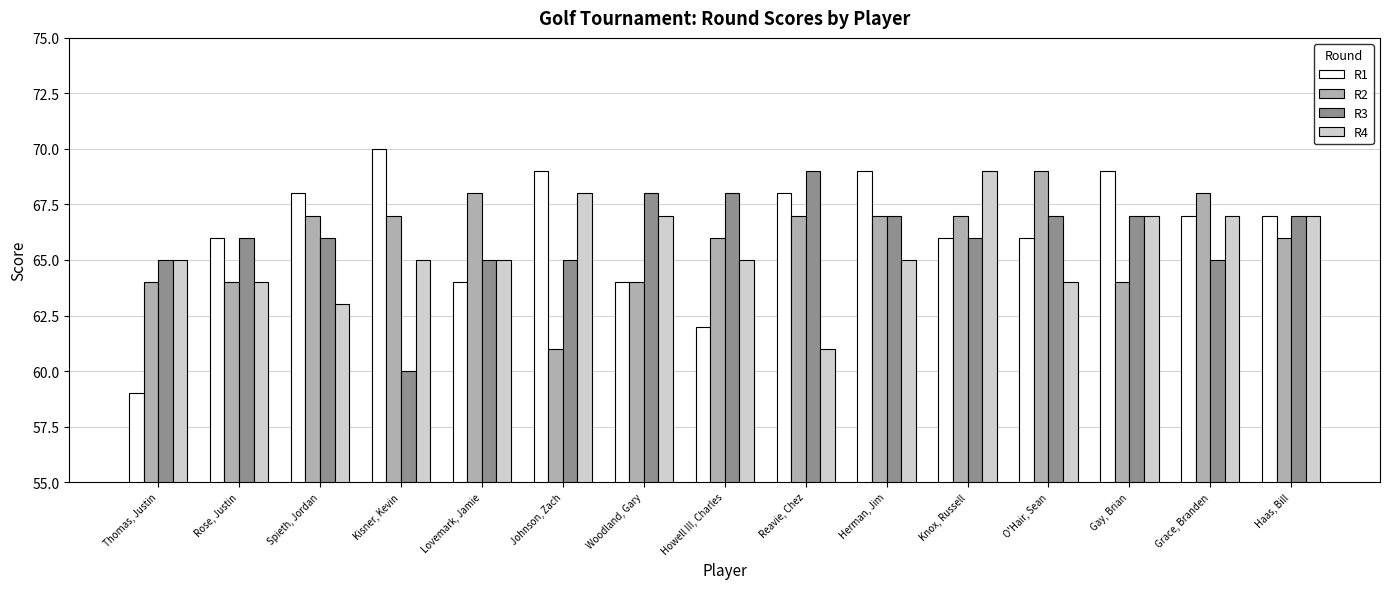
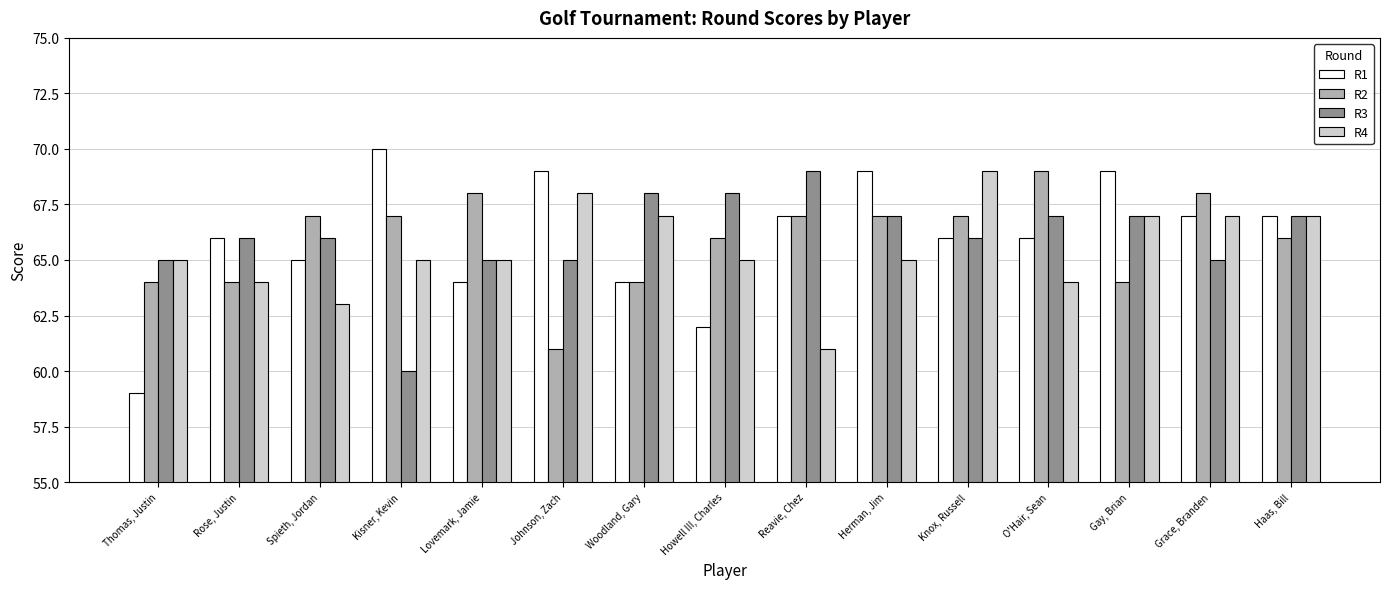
  {
    "R1": {
      "Thomas, Justin": 59,
      "Rose, Justin": 66,
-     "Spieth, Jordan": 68,
+     "Spieth, Jordan": 65,
      "Kisner, Kevin": 70,
      "Lovemark, Jamie": 64,
      "Johnson, Zach": 69,
      "Woodland, Gary": 64,
      "Howell III, Charles": 62,
-     "Reavie, Chez": 68,
+     "Reavie, Chez": 67,
      "Herman, Jim": 69,
      "Knox, Russell": 66,
      "O'Hair, Sean": 66,
      "Gay, Brian": 69,
      "Grace, Branden": 67,
      "Haas, Bill": 67
    }
  }
